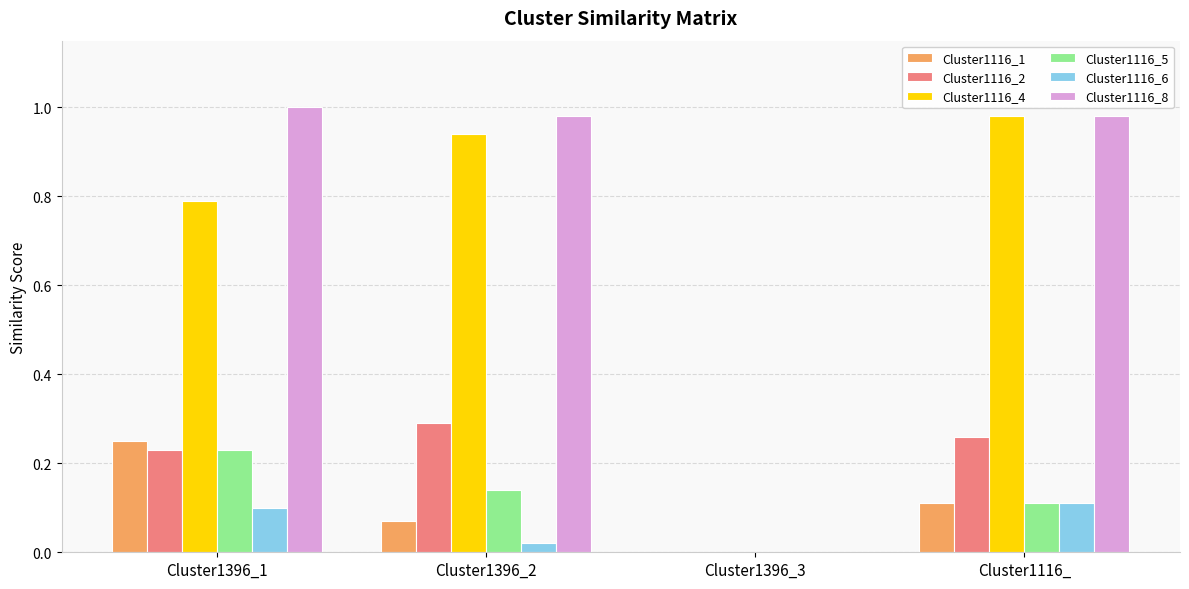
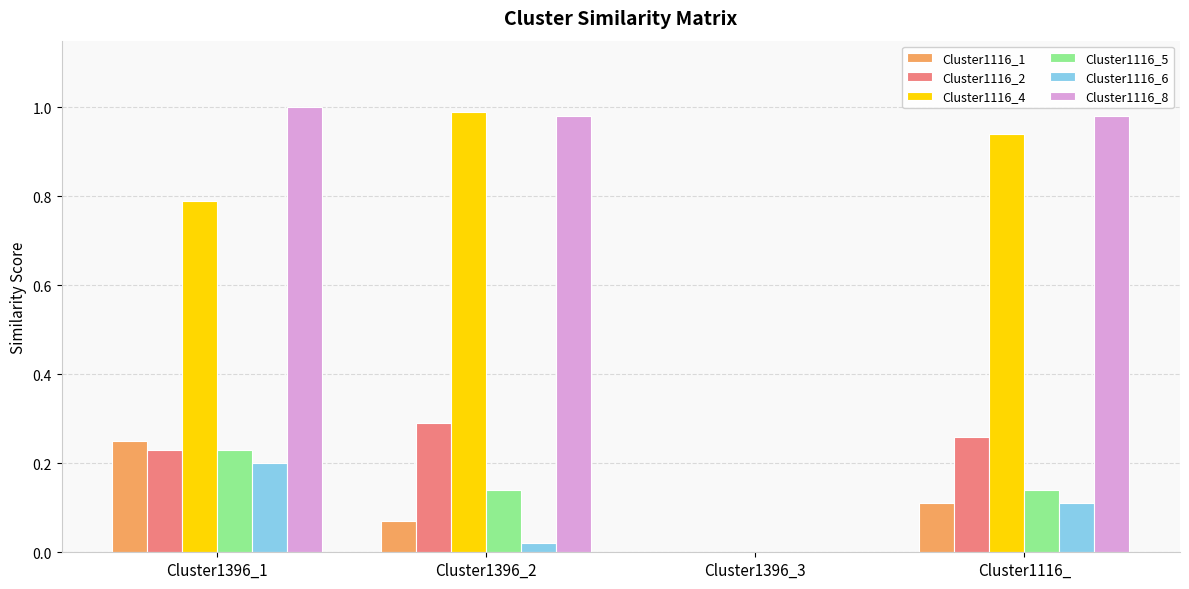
  {
    "Cluster1116_4": {
      "Cluster1396_1": 0.79,
-     "Cluster1396_2": 0.94,
+     "Cluster1396_2": 0.99,
      "Cluster1396_3": 0.00,
-     "Cluster1116_": 0.98
+     "Cluster1116_": 0.94
    },
    "Cluster1116_5": {
      "Cluster1396_1": 0.23,
      "Cluster1396_2": 0.14,
      "Cluster1396_3": 0.00,
-     "Cluster1116_": 0.11
+     "Cluster1116_": 0.14
    },
    "Cluster1116_6": {
-     "Cluster1396_1": 0.1,
+     "Cluster1396_1": 0.2,
      "Cluster1396_2": 0.02,
      "Cluster1396_3": 0.0,
      "Cluster1116_": 0.11
    },
    "Cluster1116_8": {
      "Cluster1396_1": 1.00,
      "Cluster1396_2": 0.98,
      "Cluster1396_3": 0.00,
      "Cluster1116_": 0.98
    }
  }
